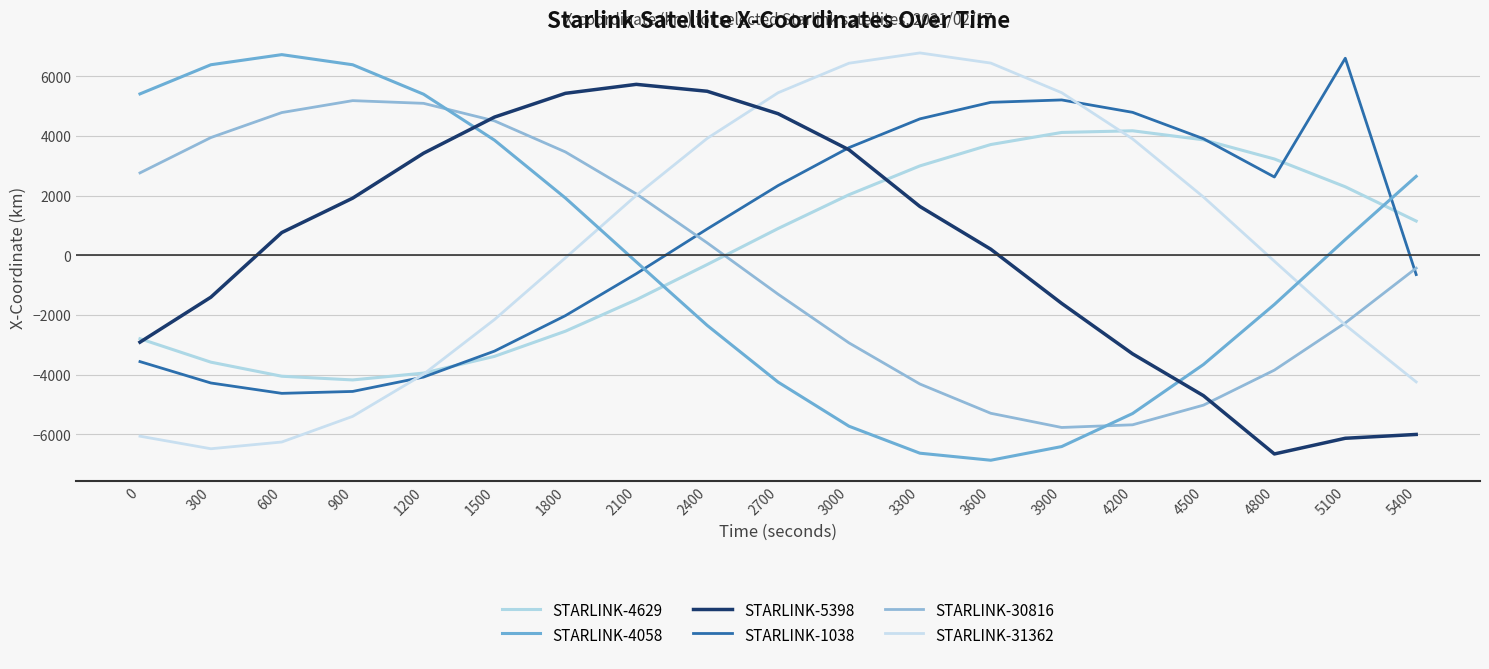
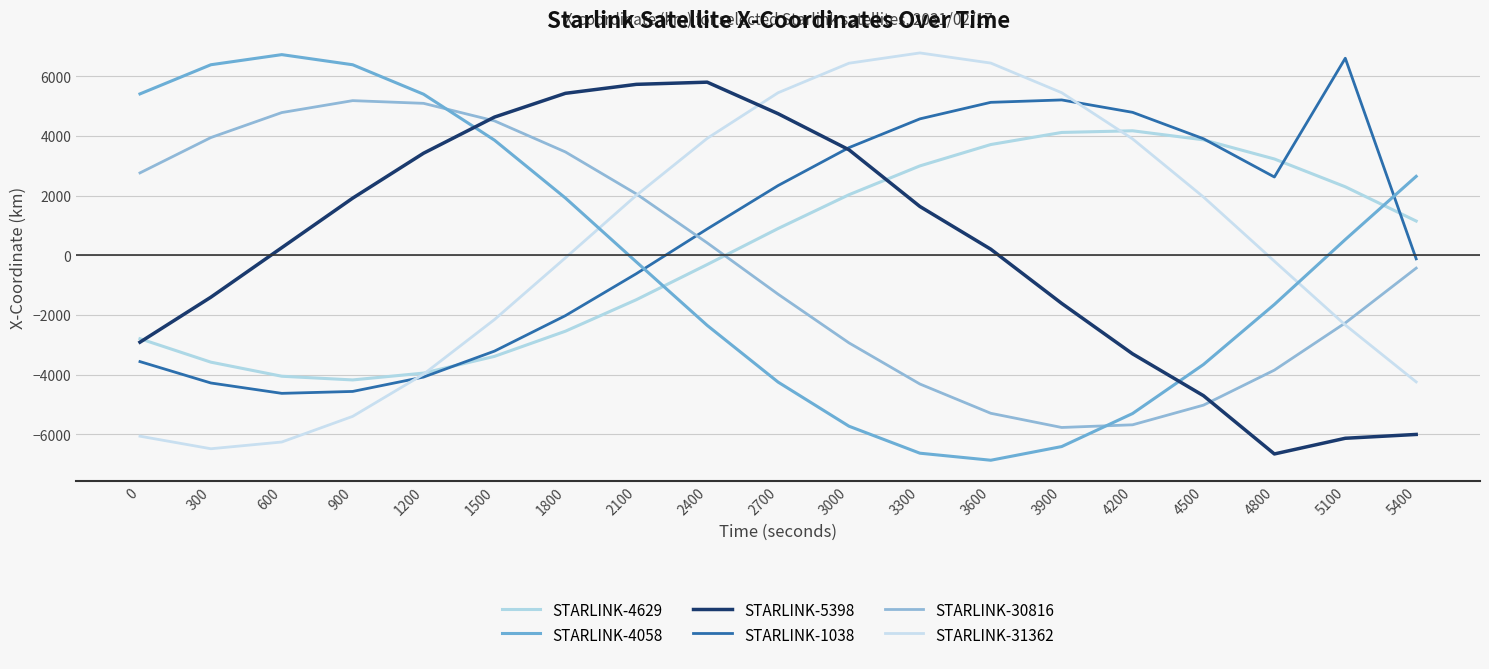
  {
    "STARLINK-5398": {
      "0": -2900,
      "300": -1400,
-     "600": 800,
+     "600": 300,
      "900": 1900,
      "1200": 3400,
      "1500": 4600,
      "1800": 5400,
      "2100": 5700,
-     "2400": 5500,
+     "2400": 5800,
      "2700": 4700,
      "3300": 1600,
      "3600": 200,
      "3900": -1600,
      "4200": -3300,
      "4500": -4700,
      "4800": -6700,
      "5100": -6100,
      "5400": -6000
    },
    "STARLINK-1038": {
      "0": -3600,
      "300": -4300,
      "600": -4600,
      "900": -4600,
      "1200": -4100,
      "1500": -3200,
      "1800": -2000,
      "2100": -600,
      "2400": 900,
      "2700": 2300,
      "3300": 4600,
      "3600": 5100,
      "3900": 5200,
      "4200": 4800,
      "4800": 2600,
      "5100": 6600,
-     "5400": -600
+     "5400": -100
    }
  }
